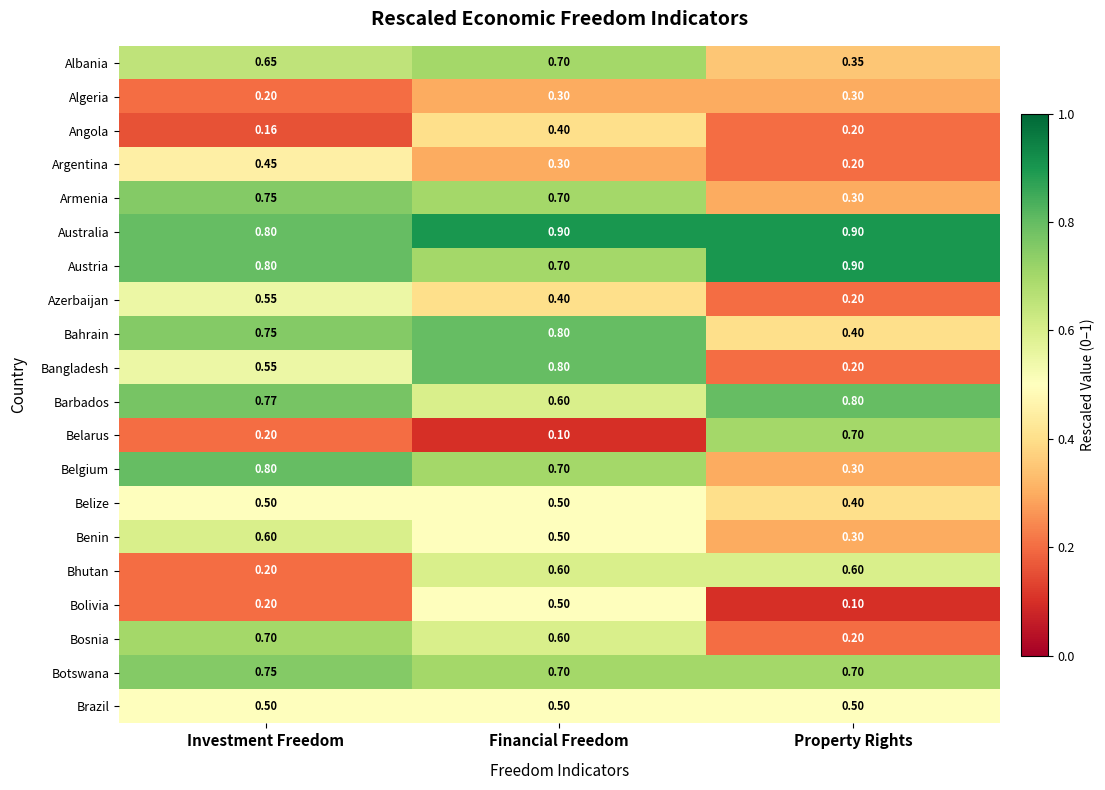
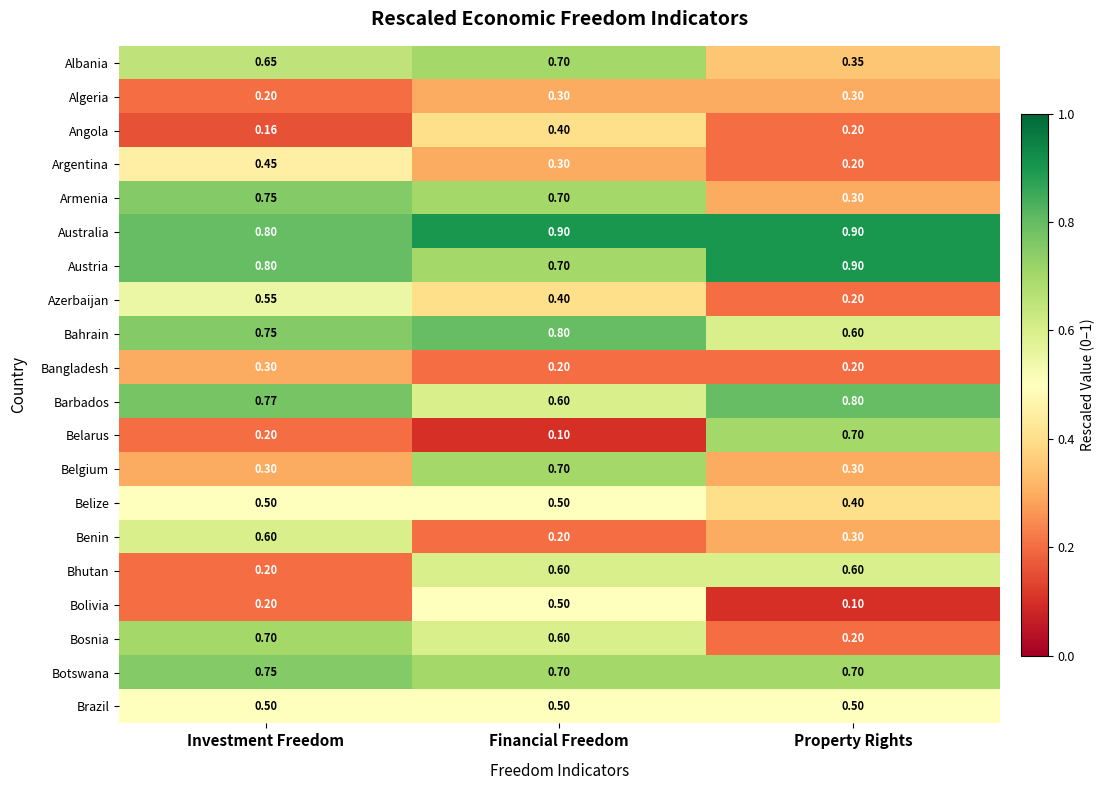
  {
    "Albania": {
      "Investment Freedom": 0.65,
      "Financial Freedom": 0.70,
      "Property Rights": 0.35
    },
    "Algeria": {
      "Investment Freedom": 0.20,
      "Financial Freedom": 0.30,
      "Property Rights": 0.30
    },
    "Angola": {
      "Investment Freedom": 0.16,
      "Financial Freedom": 0.40,
      "Property Rights": 0.20
    },
    "Argentina": {
      "Investment Freedom": 0.45,
      "Financial Freedom": 0.30,
      "Property Rights": 0.20
    },
    "Armenia": {
      "Investment Freedom": 0.75,
      "Financial Freedom": 0.70,
      "Property Rights": 0.30
    },
    "Australia": {
      "Investment Freedom": 0.80,
      "Financial Freedom": 0.90,
      "Property Rights": 0.90
    },
    "Austria": {
      "Investment Freedom": 0.80,
      "Financial Freedom": 0.70,
      "Property Rights": 0.90
    },
    "Azerbaijan": {
      "Investment Freedom": 0.55,
      "Financial Freedom": 0.40,
      "Property Rights": 0.20
    },
    "Bahrain": {
      "Investment Freedom": 0.75,
      "Financial Freedom": 0.80,
-     "Property Rights": 0.40
+     "Property Rights": 0.60
    },
    "Bangladesh": {
-     "Investment Freedom": 0.55,
-     "Financial Freedom": 0.80,
+     "Investment Freedom": 0.30,
+     "Financial Freedom": 0.20,
      "Property Rights": 0.20
    },
    "Barbados": {
      "Investment Freedom": 0.77,
      "Financial Freedom": 0.60,
      "Property Rights": 0.80
    },
    "Belarus": {
      "Investment Freedom": 0.20,
      "Financial Freedom": 0.10,
      "Property Rights": 0.70
    },
    "Belgium": {
-     "Investment Freedom": 0.80,
+     "Investment Freedom": 0.30,
      "Financial Freedom": 0.70,
      "Property Rights": 0.30
    },
    "Belize": {
      "Investment Freedom": 0.50,
      "Financial Freedom": 0.50,
      "Property Rights": 0.40
    },
    "Benin": {
      "Investment Freedom": 0.60,
-     "Financial Freedom": 0.50,
+     "Financial Freedom": 0.20,
      "Property Rights": 0.30
    },
    "Bhutan": {
      "Investment Freedom": 0.20,
      "Financial Freedom": 0.60,
      "Property Rights": 0.60
    },
    "Bolivia": {
      "Investment Freedom": 0.20,
      "Financial Freedom": 0.50,
      "Property Rights": 0.10
    },
    "Bosnia": {
      "Investment Freedom": 0.70,
      "Financial Freedom": 0.60,
      "Property Rights": 0.20
    },
    "Botswana": {
      "Investment Freedom": 0.75,
      "Financial Freedom": 0.70,
      "Property Rights": 0.70
    },
    "Brazil": {
      "Investment Freedom": 0.50,
      "Financial Freedom": 0.50,
      "Property Rights": 0.50
    }
  }
